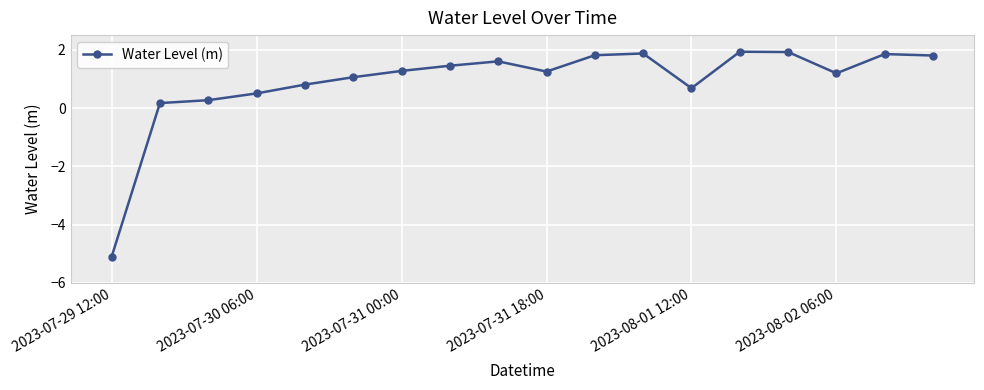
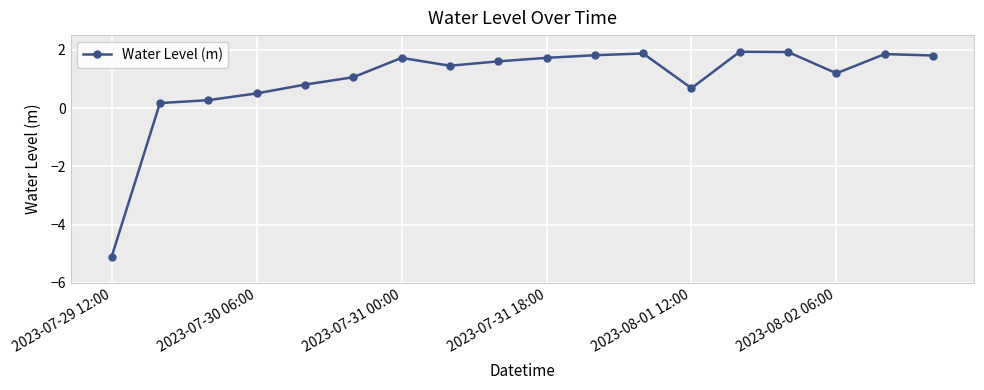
  {
    "2023-07-29 12:00": -5.1,
    "2023-07-30 06:00": 0.5,
-   "2023-07-31 00:00": 1.3,
-   "2023-07-31 18:00": 1.3,
+   "2023-07-31 00:00": 1.7,
+   "2023-07-31 18:00": 1.7,
    "2023-08-01 12:00": 0.7,
    "2023-08-02 06:00": 1.2
  }
